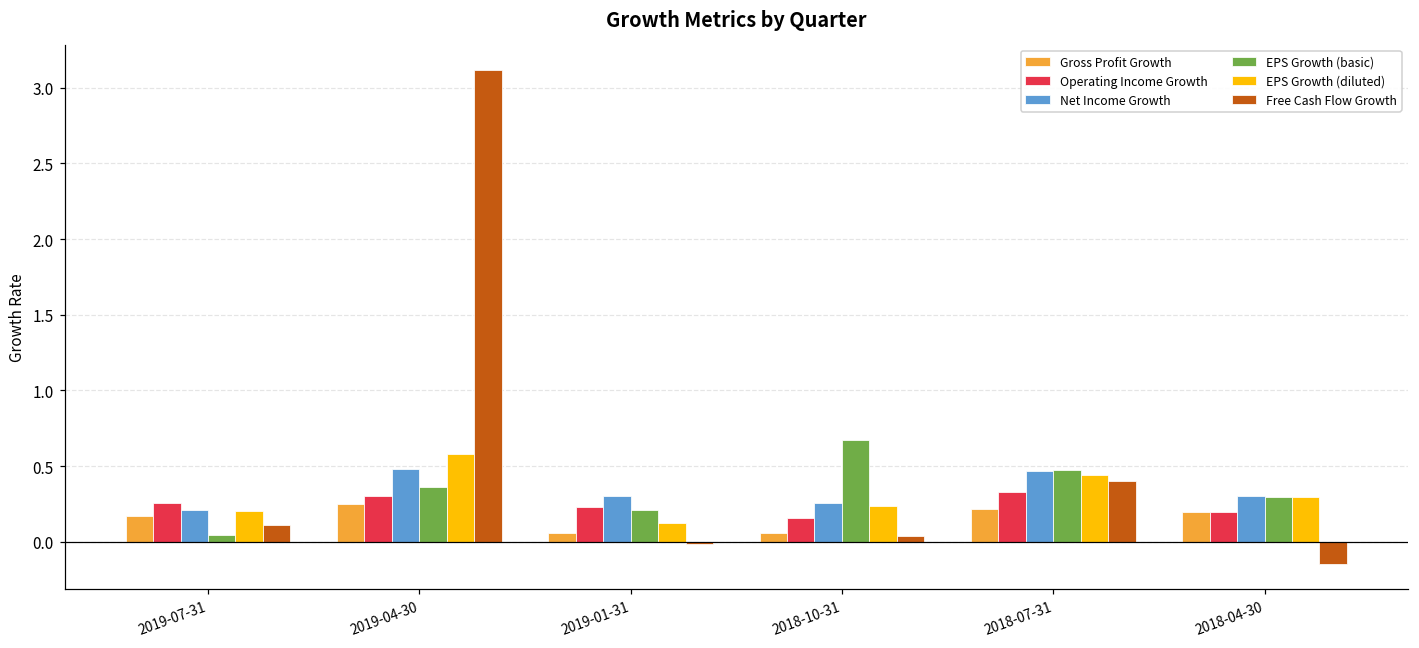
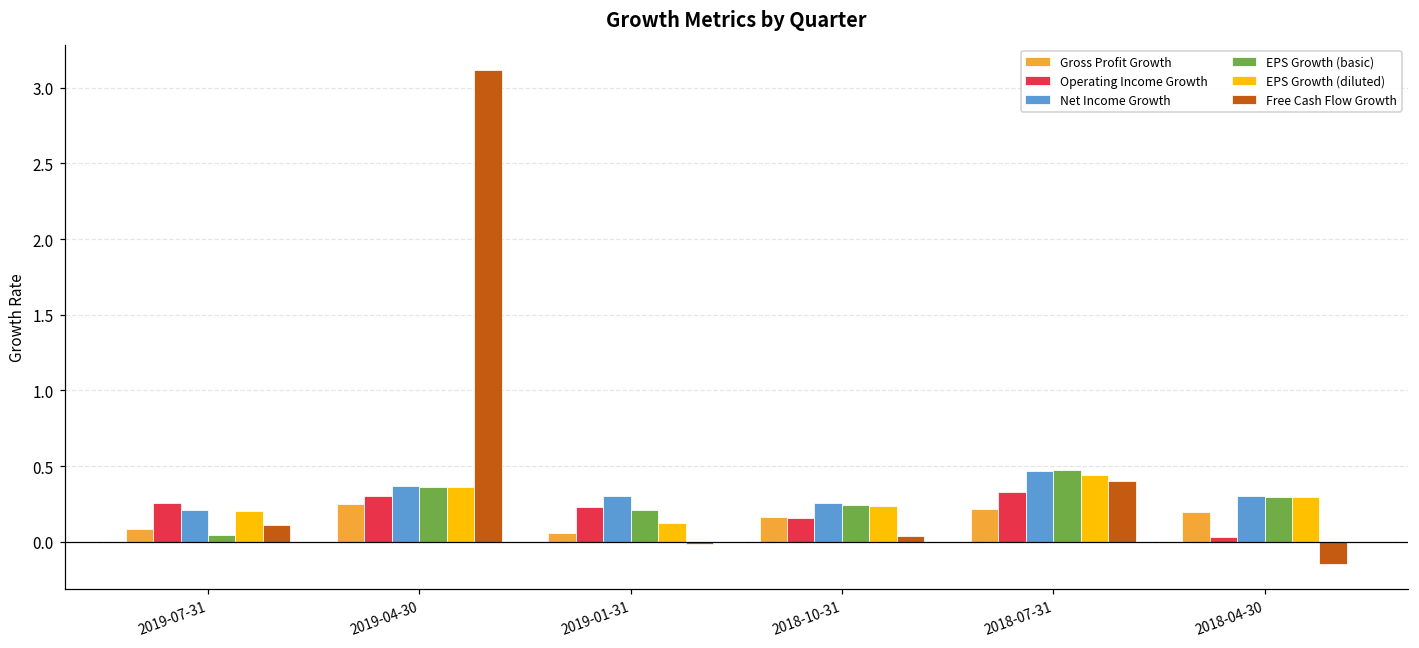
  {
    "Gross Profit Growth": {
-     "2019-07-31": 0.17,
+     "2019-07-31": 0.09,
      "2019-04-30": 0.25,
      "2019-01-31": 0.06,
-     "2018-10-31": 0.06,
+     "2018-10-31": 0.17,
      "2018-07-31": 0.22,
      "2018-04-30": 0.20
    },
    "Operating Income Growth": {
      "2019-07-31": 0.26,
      "2019-04-30": 0.30,
      "2019-01-31": 0.23,
      "2018-10-31": 0.16,
      "2018-07-31": 0.33,
-     "2018-04-30": 0.20
+     "2018-04-30": 0.03
    },
    "Net Income Growth": {
      "2019-07-31": 0.21,
-     "2019-04-30": 0.48,
+     "2019-04-30": 0.37,
      "2019-01-31": 0.30,
      "2018-10-31": 0.26,
      "2018-07-31": 0.47,
      "2018-04-30": 0.31
    },
    "EPS Growth (basic)": {
      "2019-07-31": 0.05,
      "2019-04-30": 0.36,
      "2019-01-31": 0.21,
-     "2018-10-31": 0.67,
+     "2018-10-31": 0.25,
      "2018-07-31": 0.48,
      "2018-04-30": 0.30
    },
    "EPS Growth (diluted)": {
      "2019-07-31": 0.20,
-     "2019-04-30": 0.58,
+     "2019-04-30": 0.36,
      "2019-01-31": 0.12,
      "2018-10-31": 0.23,
      "2018-07-31": 0.44,
      "2018-04-30": 0.30
    },
    "Free Cash Flow Growth": {
      "2019-07-31": 0.11,
      "2019-04-30": 3.12,
      "2018-10-31": 0.04,
      "2018-07-31": 0.40,
      "2018-04-30": -0.14
    }
  }
